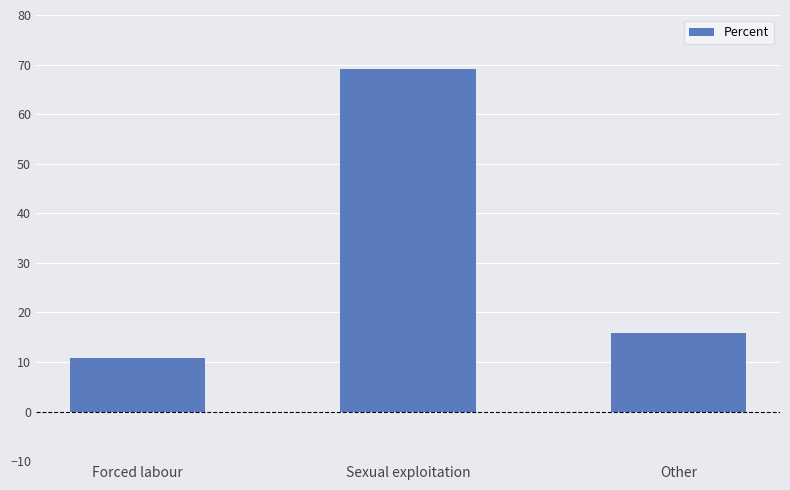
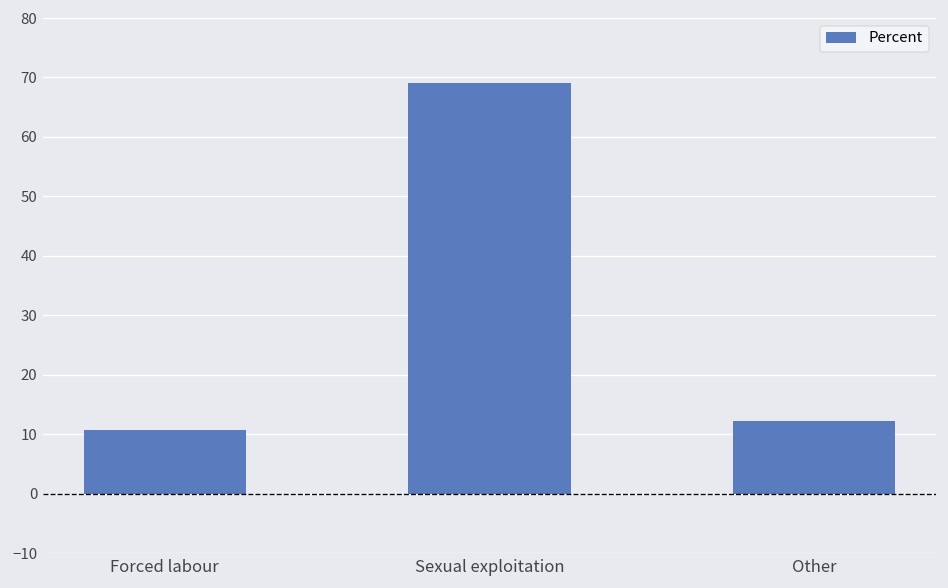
  {
    "Forced labour": 11,
    "Sexual exploitation": 69,
-   "Other": 16
+   "Other": 12
  }
